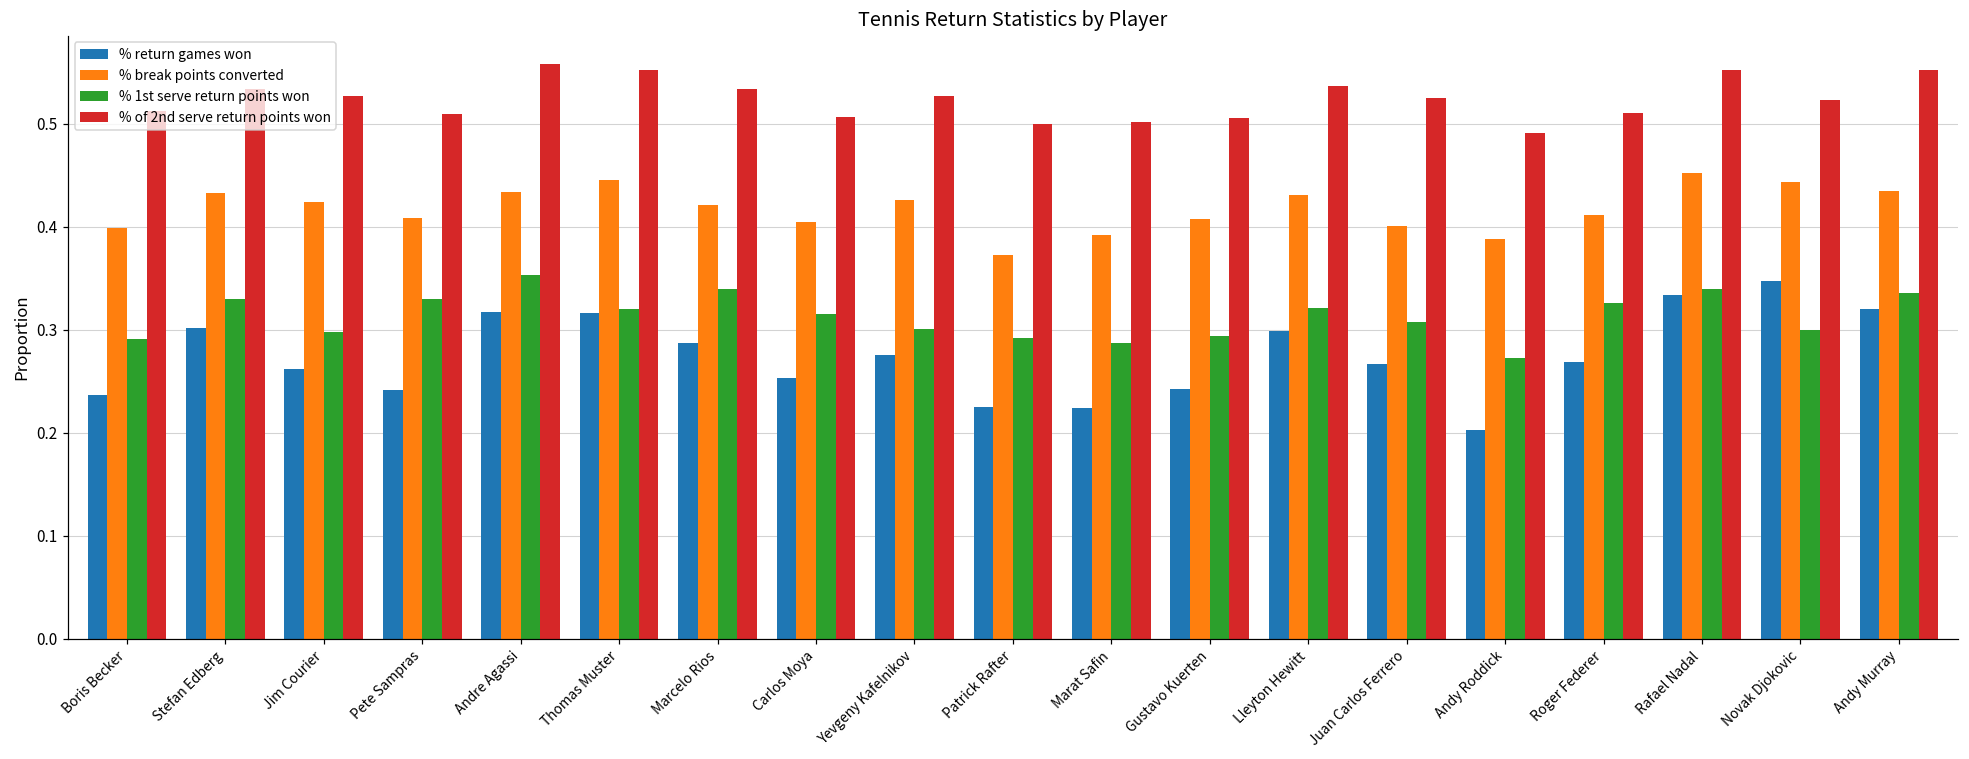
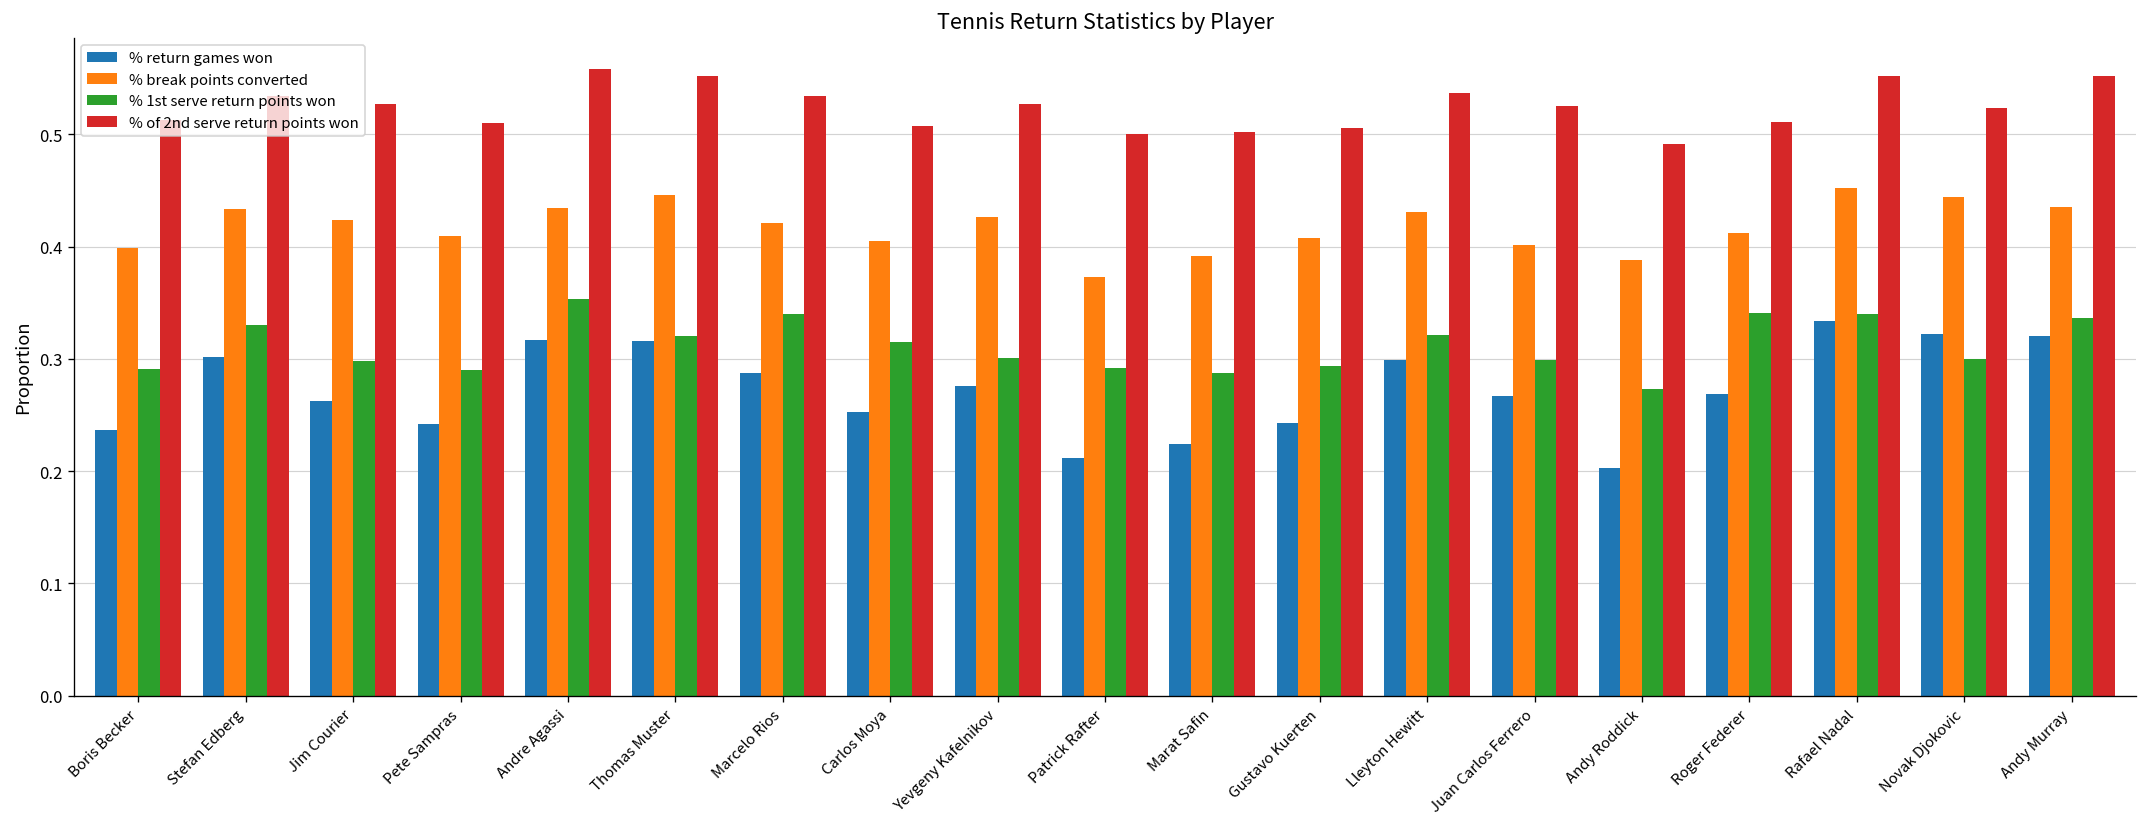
  {
    "% return games won": {
      "Boris Becker": 0.24,
      "Stefan Edberg": 0.30,
      "Jim Courier": 0.26,
      "Pete Sampras": 0.24,
      "Andre Agassi": 0.32,
      "Thomas Muster": 0.32,
      "Marcelo Rios": 0.29,
      "Carlos Moya": 0.25,
      "Yevgeny Kafelnikov": 0.28,
-     "Patrick Rafter": 0.23,
+     "Patrick Rafter": 0.21,
      "Marat Safin": 0.22,
      "Gustavo Kuerten": 0.24,
      "Lleyton Hewitt": 0.30,
      "Juan Carlos Ferrero": 0.27,
      "Andy Roddick": 0.20,
      "Roger Federer": 0.27,
      "Rafael Nadal": 0.33,
-     "Novak Djokovic": 0.35,
+     "Novak Djokovic": 0.32,
      "Andy Murray": 0.32
    },
    "% break points converted": {
      "Boris Becker": 0.40,
      "Stefan Edberg": 0.43,
      "Jim Courier": 0.42,
      "Pete Sampras": 0.41,
      "Andre Agassi": 0.43,
      "Thomas Muster": 0.45,
      "Marcelo Rios": 0.42,
      "Carlos Moya": 0.41,
      "Yevgeny Kafelnikov": 0.43,
      "Patrick Rafter": 0.37,
      "Marat Safin": 0.39,
      "Gustavo Kuerten": 0.41,
      "Lleyton Hewitt": 0.43,
      "Juan Carlos Ferrero": 0.40,
      "Andy Roddick": 0.39,
      "Roger Federer": 0.41,
      "Rafael Nadal": 0.45,
      "Novak Djokovic": 0.44,
      "Andy Murray": 0.44
    },
    "% 1st serve return points won": {
      "Boris Becker": 0.29,
      "Stefan Edberg": 0.33,
      "Jim Courier": 0.30,
-     "Pete Sampras": 0.33,
+     "Pete Sampras": 0.29,
      "Andre Agassi": 0.35,
      "Thomas Muster": 0.32,
      "Marcelo Rios": 0.34,
      "Carlos Moya": 0.32,
      "Yevgeny Kafelnikov": 0.30,
      "Patrick Rafter": 0.29,
      "Marat Safin": 0.29,
      "Gustavo Kuerten": 0.29,
      "Lleyton Hewitt": 0.32,
-     "Juan Carlos Ferrero": 0.31,
+     "Juan Carlos Ferrero": 0.30,
      "Andy Roddick": 0.27,
-     "Roger Federer": 0.33,
+     "Roger Federer": 0.34,
      "Rafael Nadal": 0.34,
      "Novak Djokovic": 0.30,
      "Andy Murray": 0.34
    },
    "% of 2nd serve return points won": {
      "Jim Courier": 0.53,
      "Pete Sampras": 0.51,
      "Andre Agassi": 0.56,
      "Thomas Muster": 0.55,
      "Marcelo Rios": 0.53,
      "Carlos Moya": 0.51,
      "Yevgeny Kafelnikov": 0.53,
      "Patrick Rafter": 0.50,
      "Marat Safin": 0.50,
      "Gustavo Kuerten": 0.51,
      "Lleyton Hewitt": 0.54,
      "Juan Carlos Ferrero": 0.53,
      "Andy Roddick": 0.49,
      "Roger Federer": 0.51,
      "Rafael Nadal": 0.55,
      "Novak Djokovic": 0.52,
      "Andy Murray": 0.55
    }
  }
